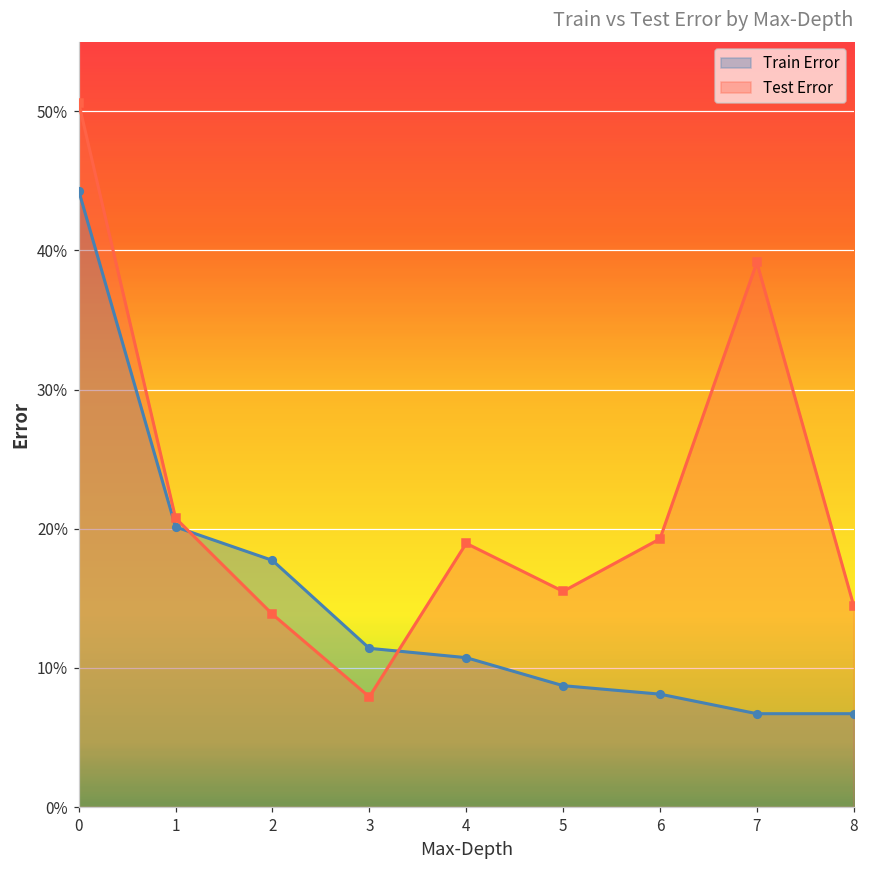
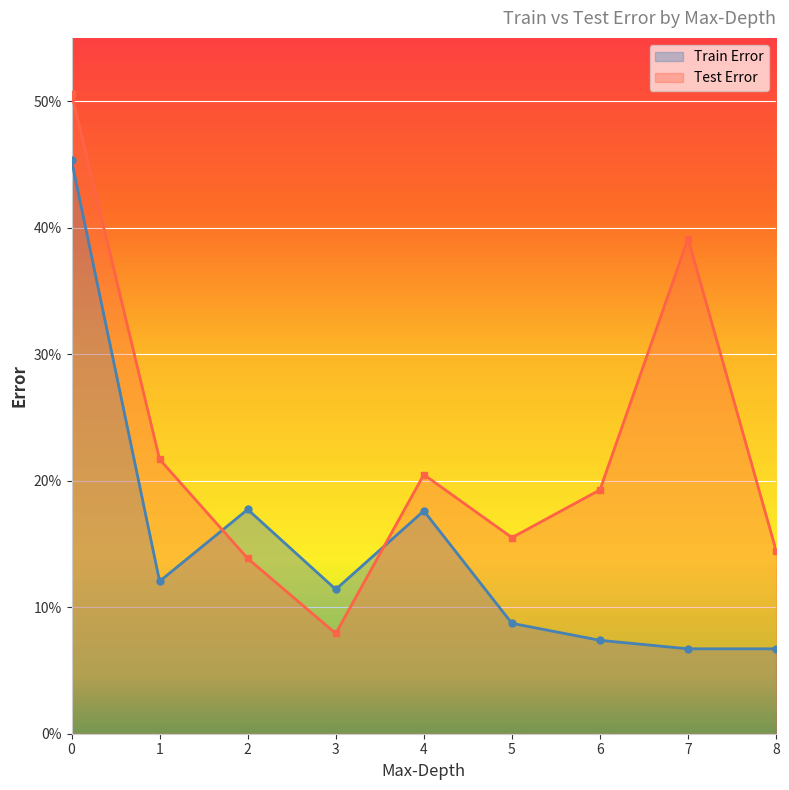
  {
    "Train Error": {
-     "0": "44.3%",
-     "1": "20.1%",
+     "0": "45.3%",
+     "1": "12.0%",
      "2": "17.7%",
      "3": "11.4%",
-     "4": "10.7%",
+     "4": "17.6%",
      "5": "8.7%",
-     "6": "8.1%",
+     "6": "7.4%",
      "7": "6.7%",
      "8": "6.7%"
    },
    "Test Error": {
      "0": "50.6%",
-     "1": "20.8%",
+     "1": "21.7%",
      "2": "13.9%",
      "3": "7.9%",
-     "4": "19.0%",
+     "4": "20.5%",
      "5": "15.5%",
      "6": "19.3%",
      "7": "39.1%",
      "8": "14.5%"
    }
  }
